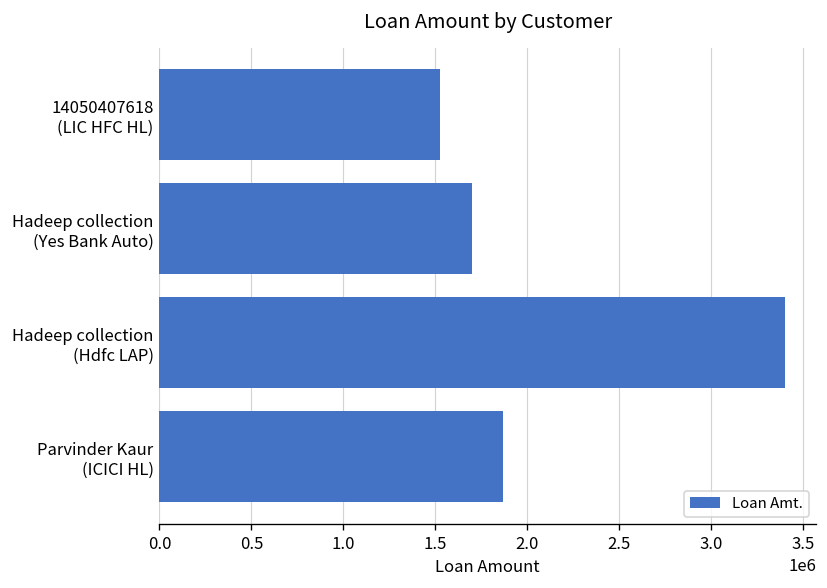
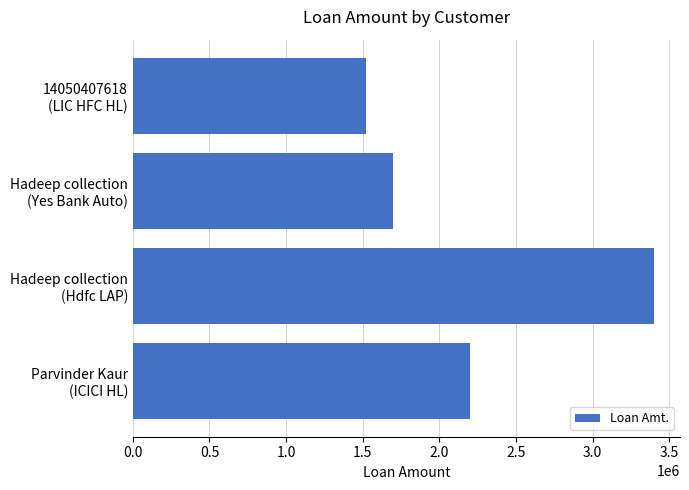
  {
    "14050407618 (LIC HFC HL)": 1520000,
    "Hadeep collection (Yes Bank Auto)": 1700000,
    "Hadeep collection (Hdfc LAP)": 3400000,
-   "Parvinder Kaur (ICICI HL)": 1870000
+   "Parvinder Kaur (ICICI HL)": 2200000
  }
